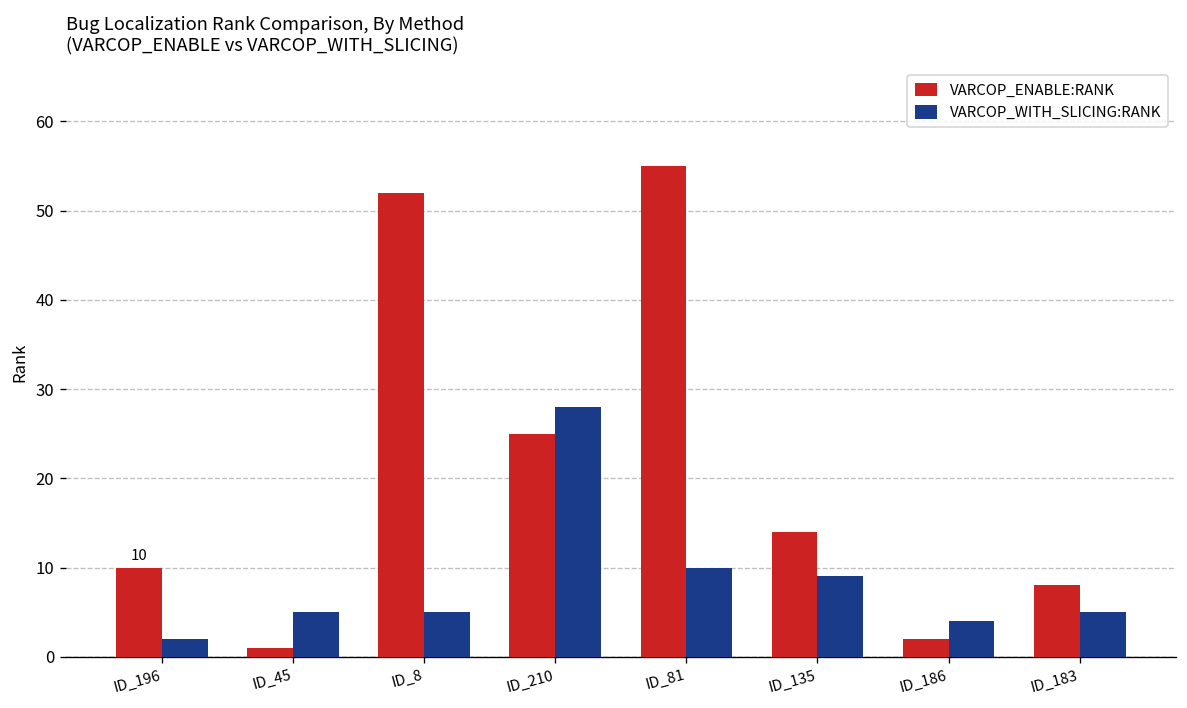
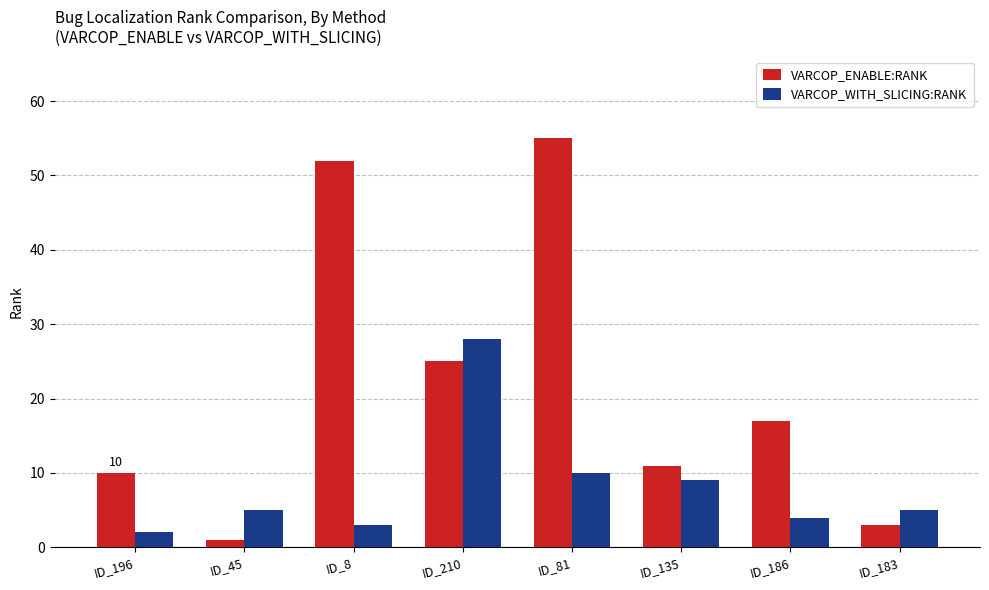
  {
    "VARCOP_ENABLE:RANK": {
      "ID_45": 1,
      "ID_8": 52,
      "ID_210": 25,
      "ID_81": 55,
-     "ID_135": 14,
-     "ID_186": 2,
-     "ID_183": 8
+     "ID_135": 11,
+     "ID_186": 17,
+     "ID_183": 3
    },
    "VARCOP_WITH_SLICING:RANK": {
      "ID_196": 2,
      "ID_45": 5,
-     "ID_8": 5,
+     "ID_8": 3,
      "ID_210": 28,
      "ID_81": 10,
      "ID_135": 9,
      "ID_186": 4,
      "ID_183": 5
    }
  }
